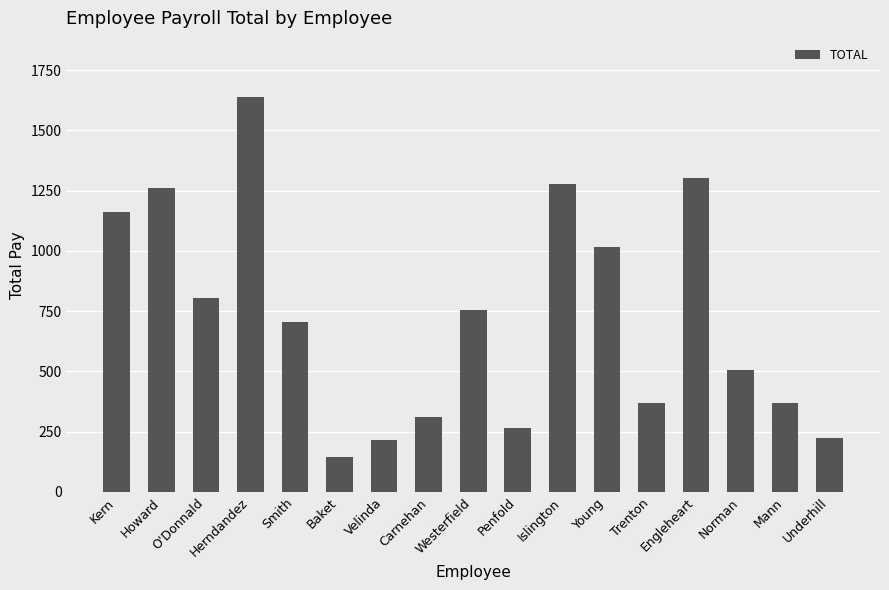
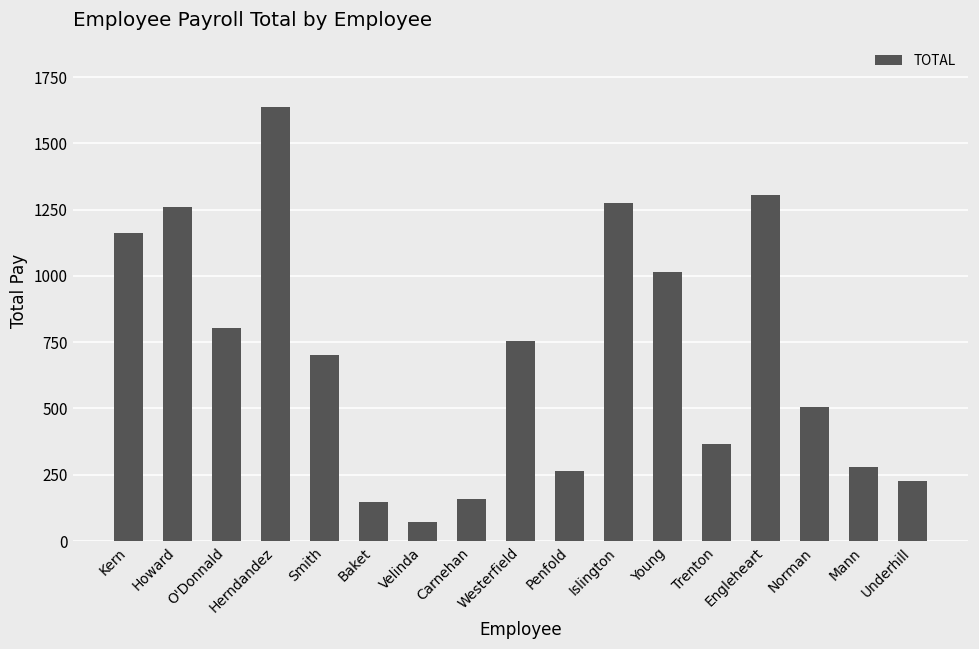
  {
    "Kern": 1160,
    "Howard": 1260,
    "O'Donnald": 800,
    "Herndandez": 1640,
    "Smith": 700,
    "Baket": 150,
-   "Velinda": 210,
-   "Carnehan": 310,
+   "Velinda": 70,
+   "Carnehan": 160,
    "Westerfield": 750,
    "Penfold": 260,
    "Islington": 1280,
    "Young": 1010,
    "Trenton": 370,
    "Engleheart": 1300,
    "Norman": 500,
-   "Mann": 370,
+   "Mann": 280,
    "Underhill": 230
  }
